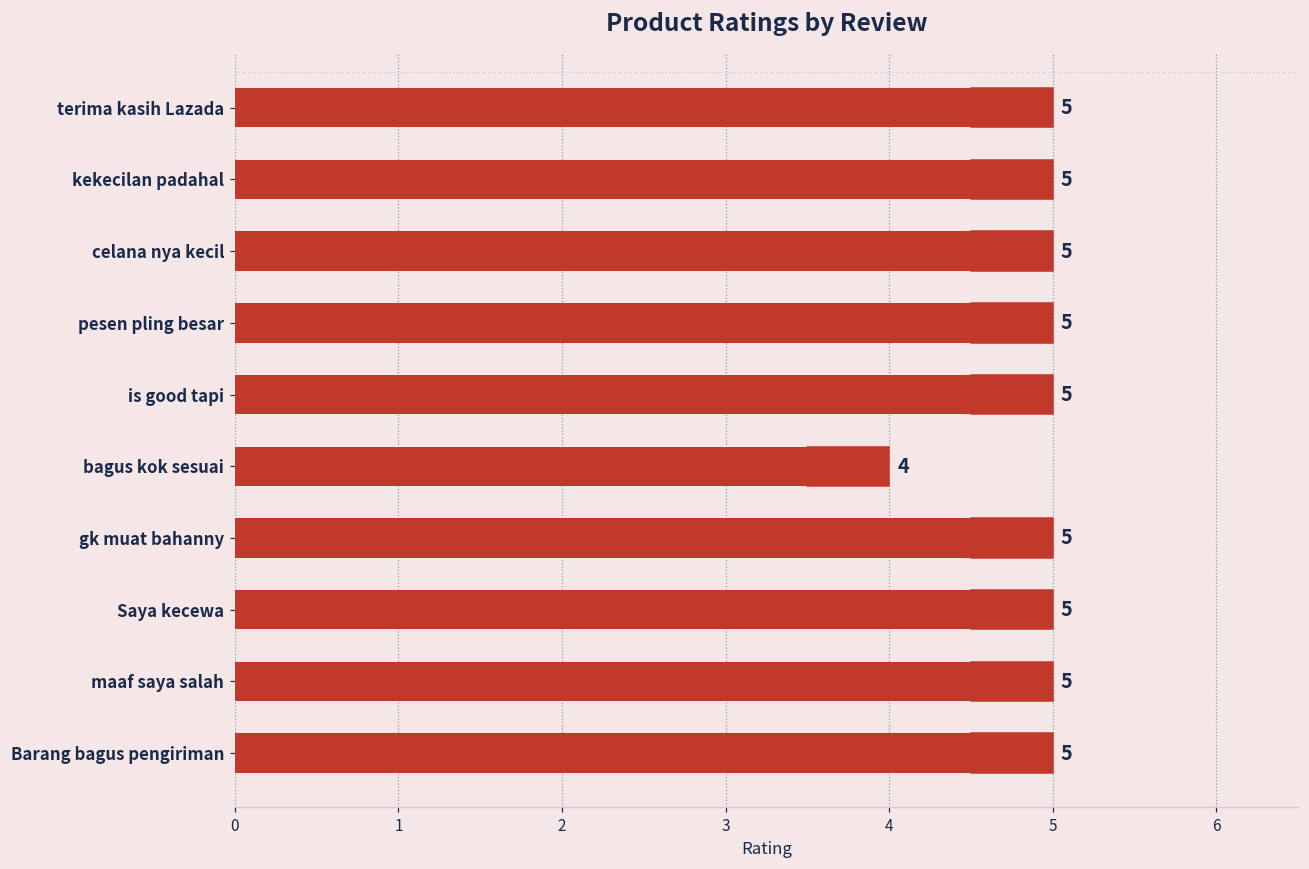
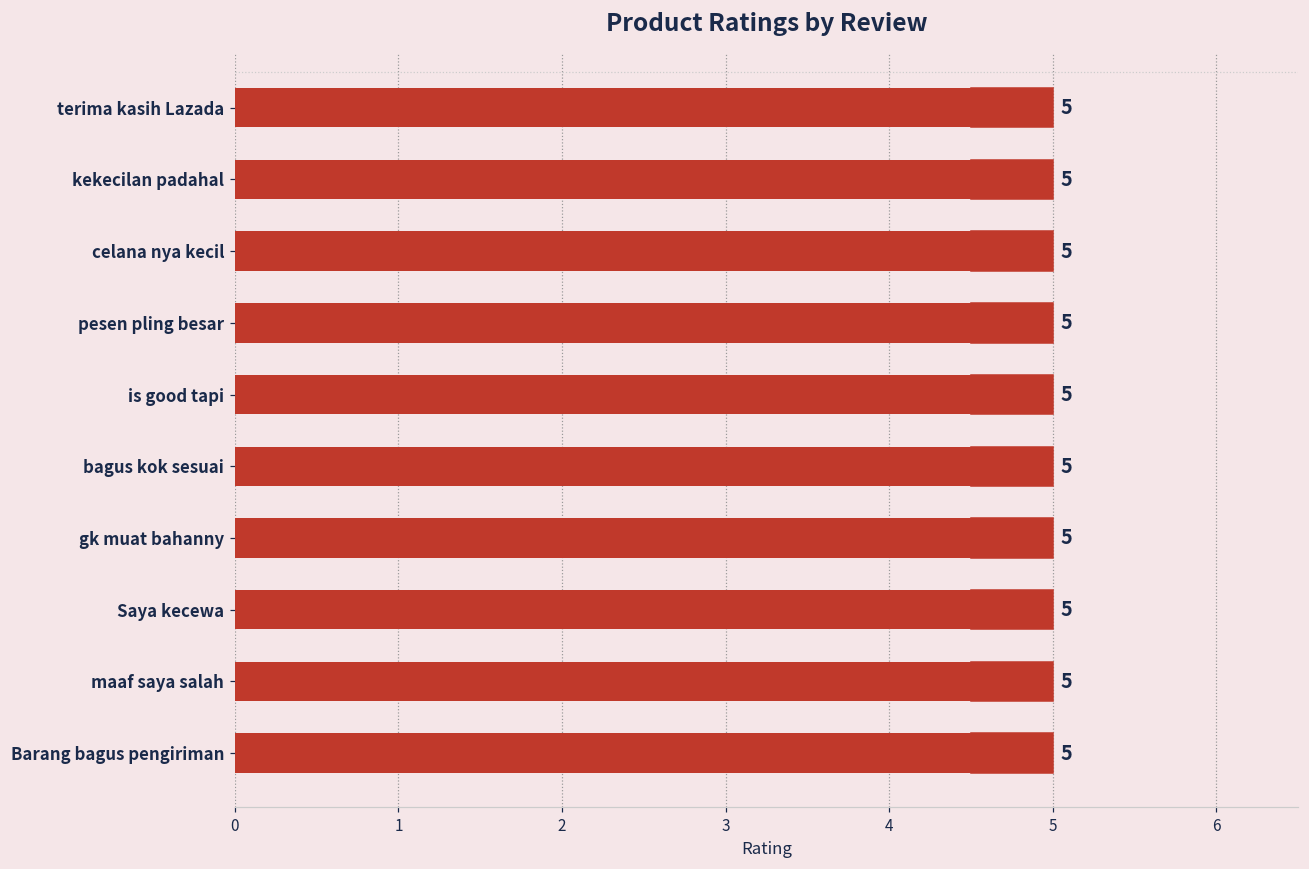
  {
    "terima kasih Lazada": 5,
    "kekecilan padahal": 5,
    "celana nya kecil": 5,
    "pesen pling besar": 5,
    "is good tapi": 5,
-   "bagus kok sesuai": 4,
+   "bagus kok sesuai": 5,
    "gk muat bahanny": 5,
    "Saya kecewa": 5,
    "maaf saya salah": 5,
    "Barang bagus pengiriman": 5
  }
